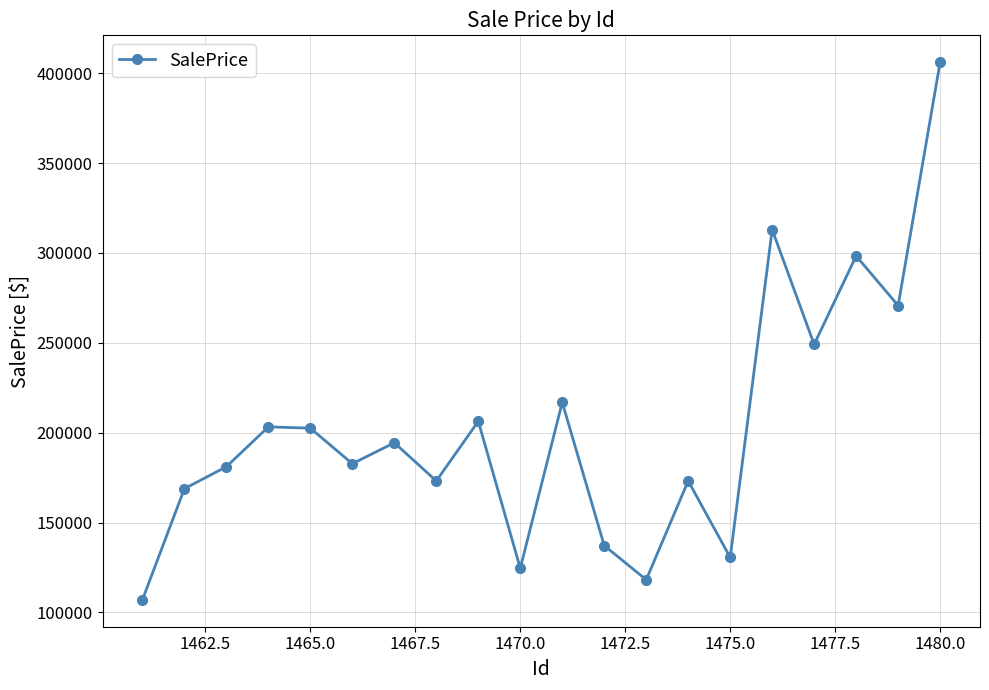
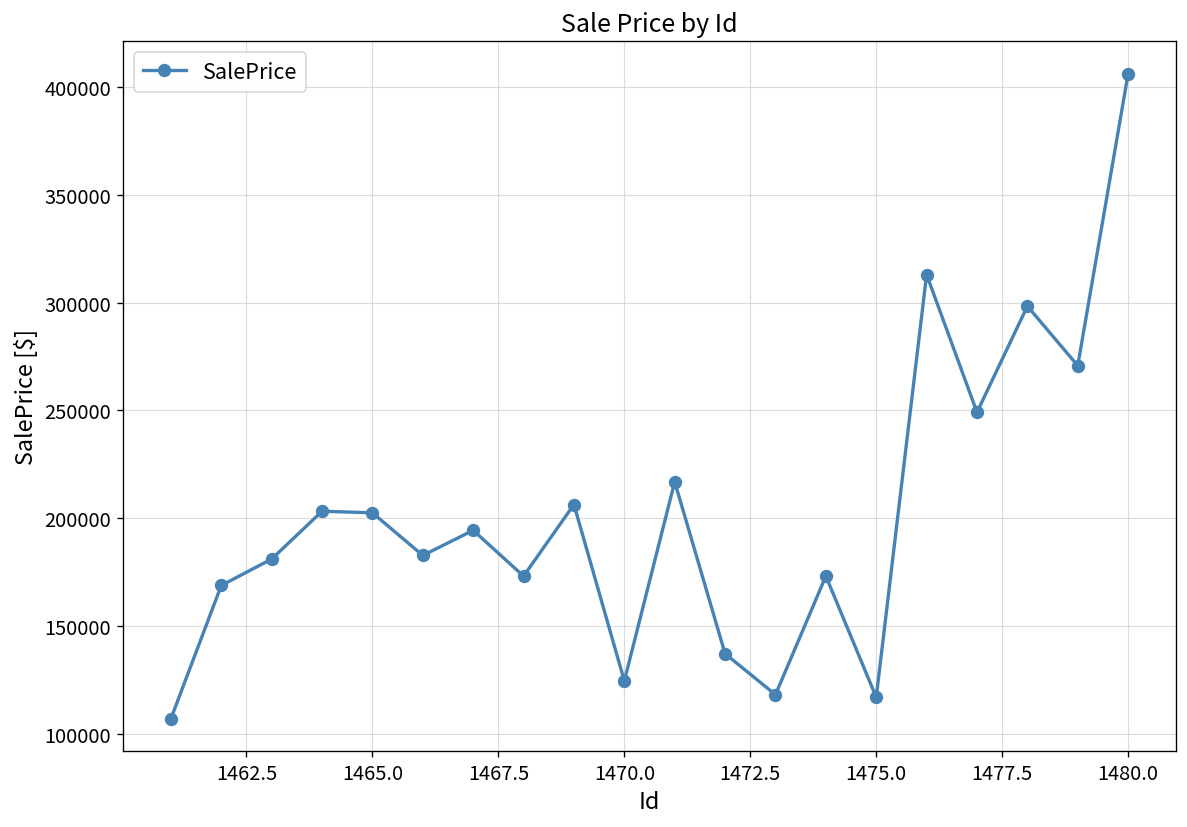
  {
    "1465.0": 203000,
    "1470.0": 125000,
-   "1475.0": 131000,
+   "1475.0": 117000,
    "1480.0": 406000
  }
